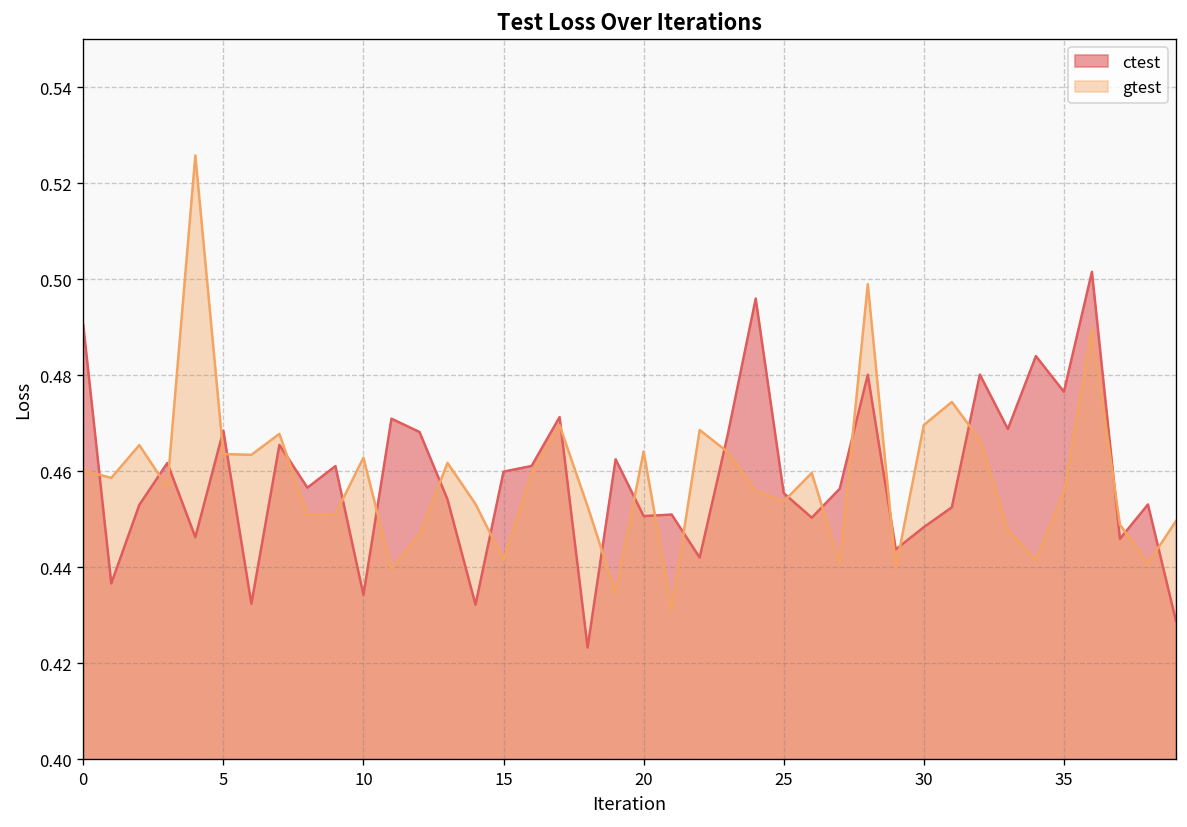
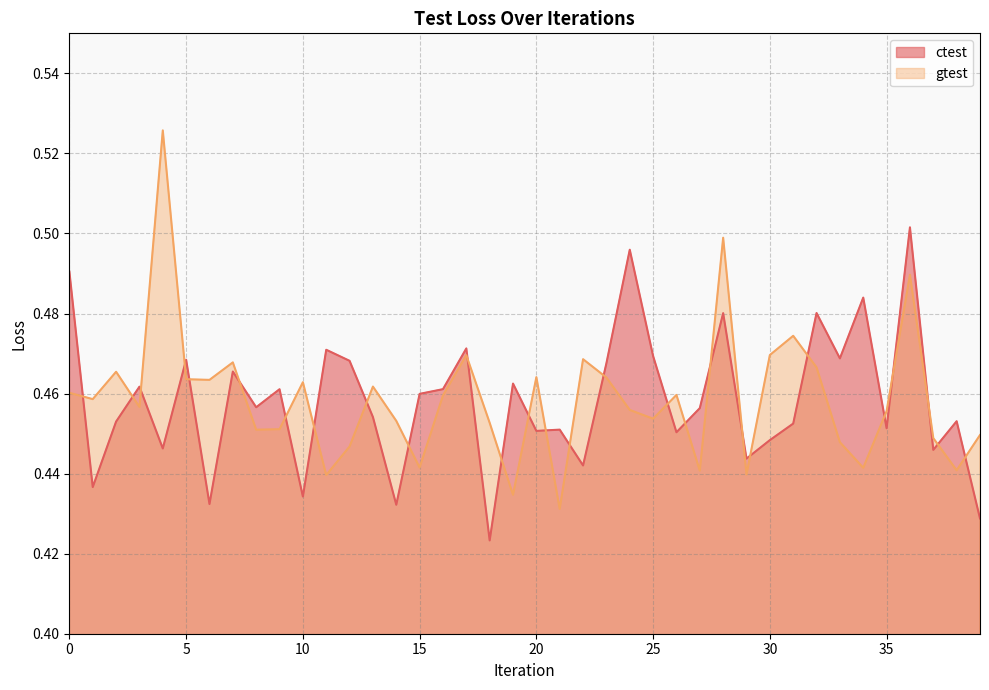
  {
    "ctest": {
      "0": 0.490,
      "5": 0.468,
      "10": 0.434,
      "15": 0.460,
      "20": 0.451,
-     "25": 0.455,
+     "25": 0.469,
      "30": 0.448,
-     "35": 0.477
+     "35": 0.451
    },
    "gtest": {
      "0": 0.460,
      "5": 0.464,
      "10": 0.463,
      "15": 0.442,
      "20": 0.464,
      "25": 0.454,
      "30": 0.470,
      "35": 0.456
    }
  }
